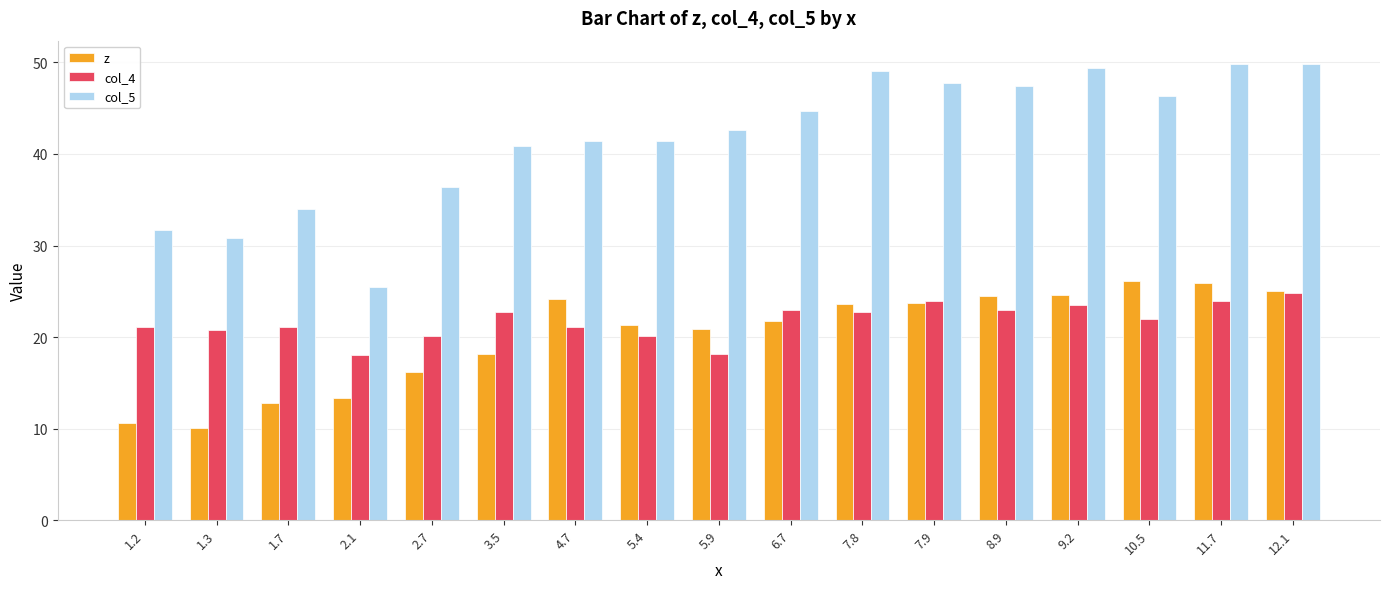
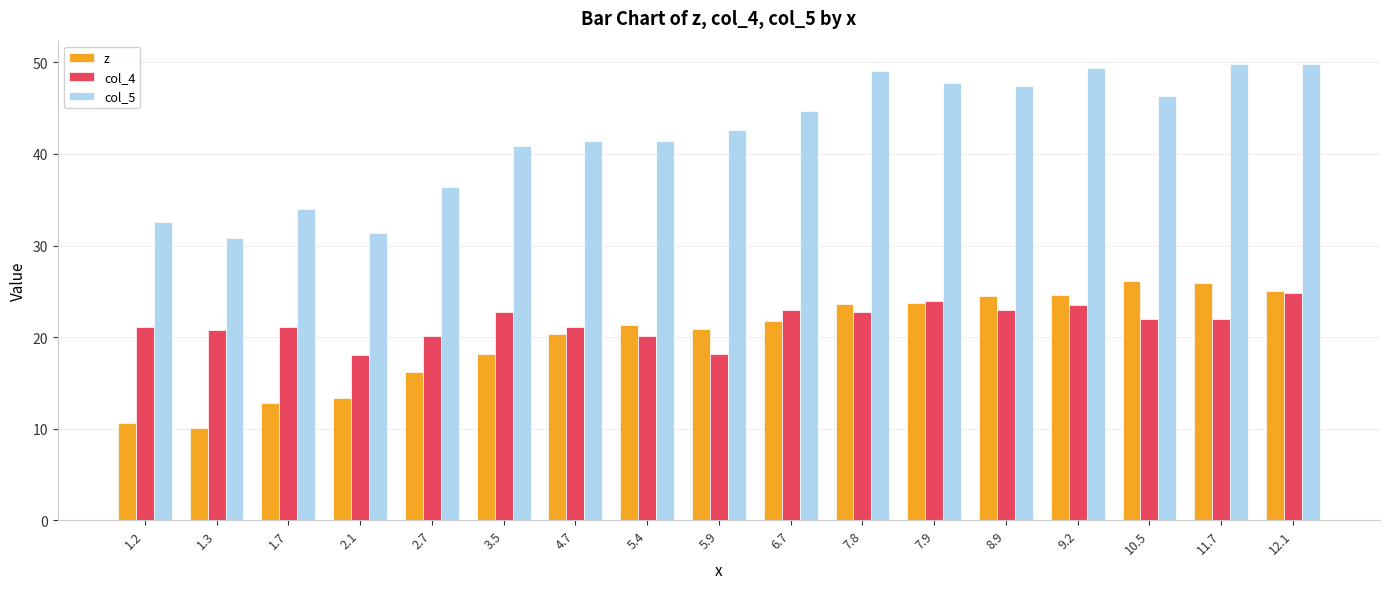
  {
    "z": {
      "1.2": 11,
      "1.3": 10,
      "1.7": 13,
      "2.1": 13,
      "2.7": 16,
      "3.5": 18,
-     "4.7": 24,
+     "4.7": 20,
      "5.4": 21,
      "5.9": 21,
      "6.7": 22,
      "7.8": 24,
      "7.9": 24,
      "8.9": 24,
      "9.2": 25,
      "10.5": 26,
      "11.7": 26,
      "12.1": 25
    },
    "col_4": {
      "1.2": 21,
      "1.3": 21,
      "1.7": 21,
      "2.1": 18,
      "2.7": 20,
      "3.5": 23,
      "4.7": 21,
      "5.4": 20,
      "5.9": 18,
      "6.7": 23,
      "7.8": 23,
      "7.9": 24,
      "8.9": 23,
      "9.2": 23,
      "10.5": 22,
-     "11.7": 24,
+     "11.7": 22,
      "12.1": 25
    },
    "col_5": {
-     "1.2": 32,
+     "1.2": 33,
      "1.3": 31,
      "1.7": 34,
-     "2.1": 25,
+     "2.1": 31,
      "2.7": 36,
      "3.5": 41,
      "4.7": 41,
      "5.4": 41,
      "5.9": 43,
      "6.7": 45,
      "7.8": 49,
      "7.9": 48,
      "8.9": 47,
      "9.2": 49,
      "10.5": 46,
      "11.7": 50,
      "12.1": 50
    }
  }
